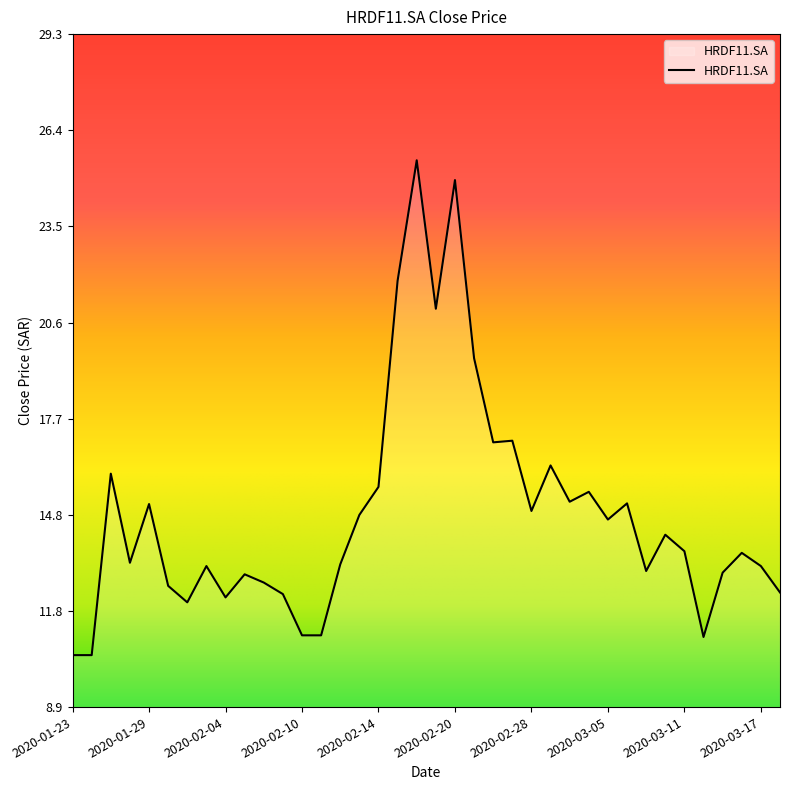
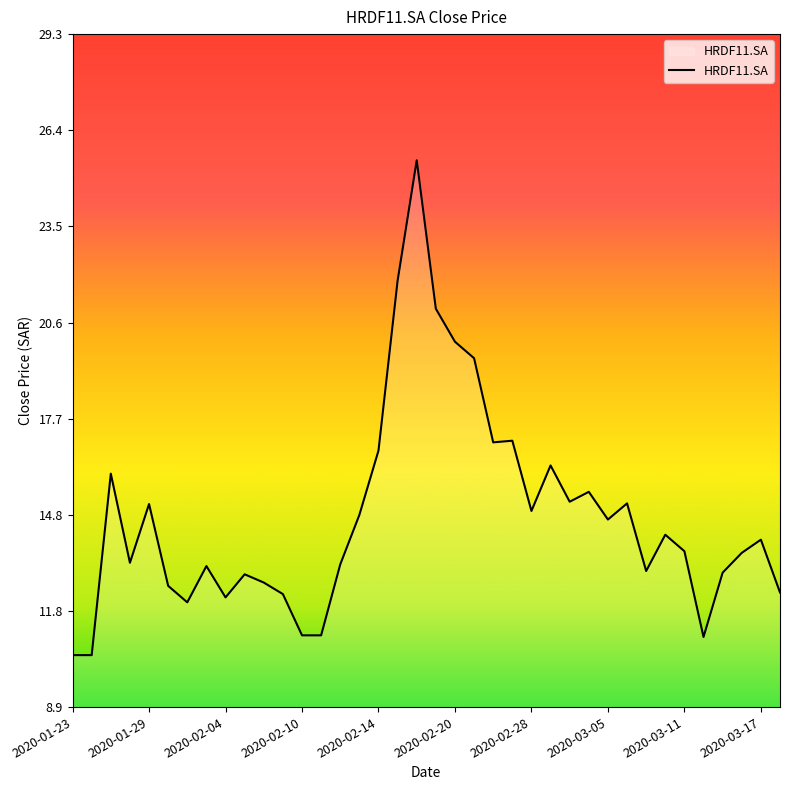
  {
    "2020-01-23": 10.5,
    "2020-01-29": 15.1,
    "2020-02-04": 12.3,
    "2020-02-10": 11.1,
-   "2020-02-14": 15.6,
-   "2020-02-20": 24.9,
+   "2020-02-14": 16.7,
+   "2020-02-20": 20.0,
    "2020-02-28": 14.9,
    "2020-03-05": 14.6,
    "2020-03-11": 13.7,
-   "2020-03-17": 13.2
+   "2020-03-17": 14.0
  }
